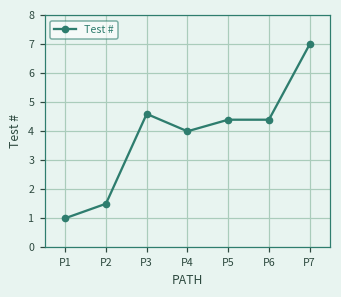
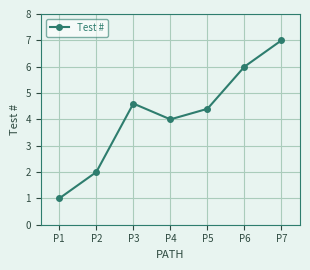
  {
    "P1": 1.0,
-   "P2": 1.5,
+   "P2": 2.0,
    "P3": 4.6,
    "P4": 4.0,
    "P5": 4.4,
-   "P6": 4.4,
+   "P6": 6.0,
    "P7": 7.0
  }
